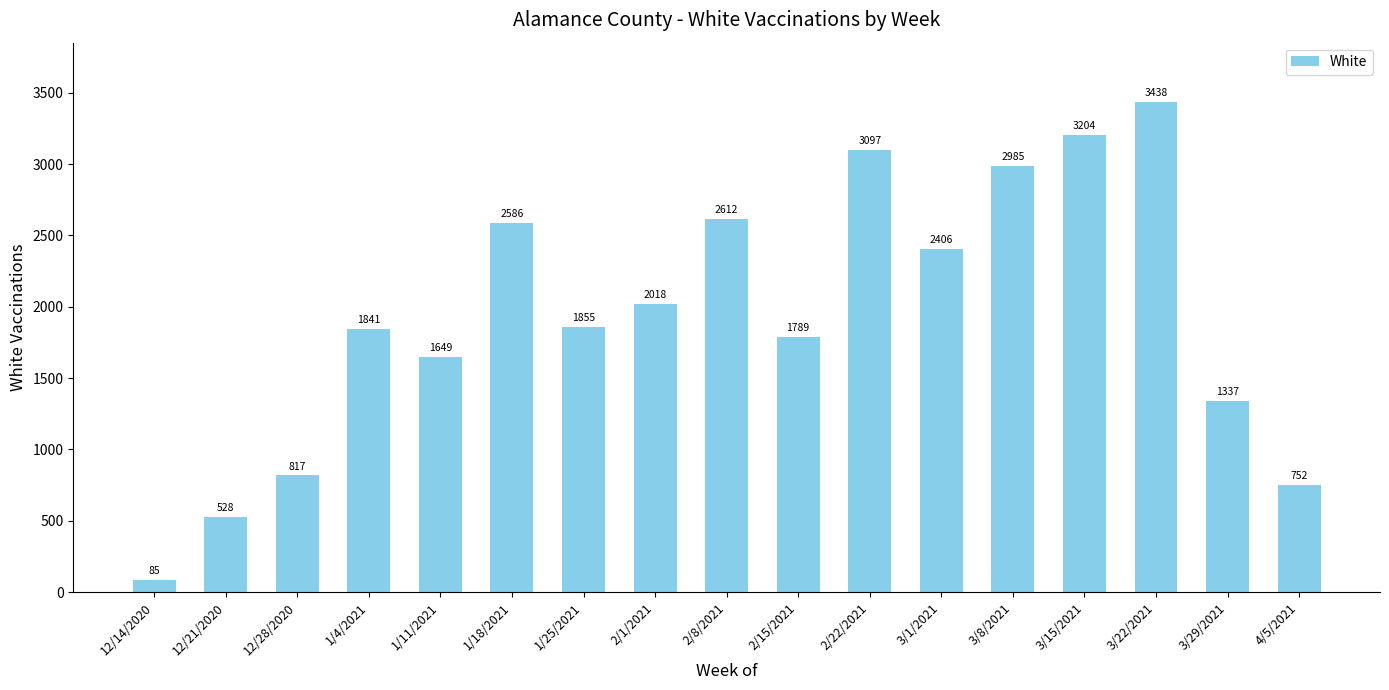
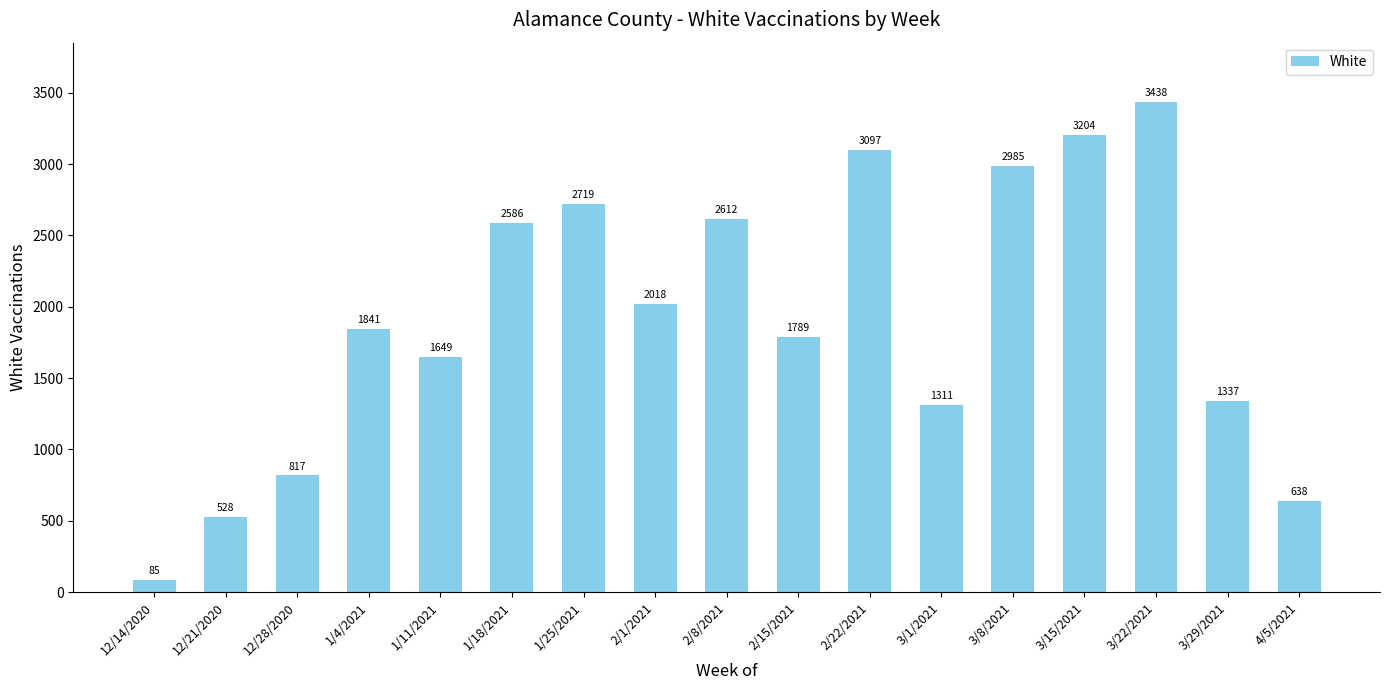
  {
    "12/14/2020": 85,
    "12/21/2020": 528,
    "12/28/2020": 817,
    "1/4/2021": 1841,
    "1/11/2021": 1649,
    "1/18/2021": 2586,
-   "1/25/2021": 1855,
+   "1/25/2021": 2719,
    "2/1/2021": 2018,
    "2/8/2021": 2612,
    "2/15/2021": 1789,
    "2/22/2021": 3097,
-   "3/1/2021": 2406,
+   "3/1/2021": 1311,
    "3/8/2021": 2985,
    "3/15/2021": 3204,
    "3/22/2021": 3438,
    "3/29/2021": 1337,
-   "4/5/2021": 752
+   "4/5/2021": 638
  }
